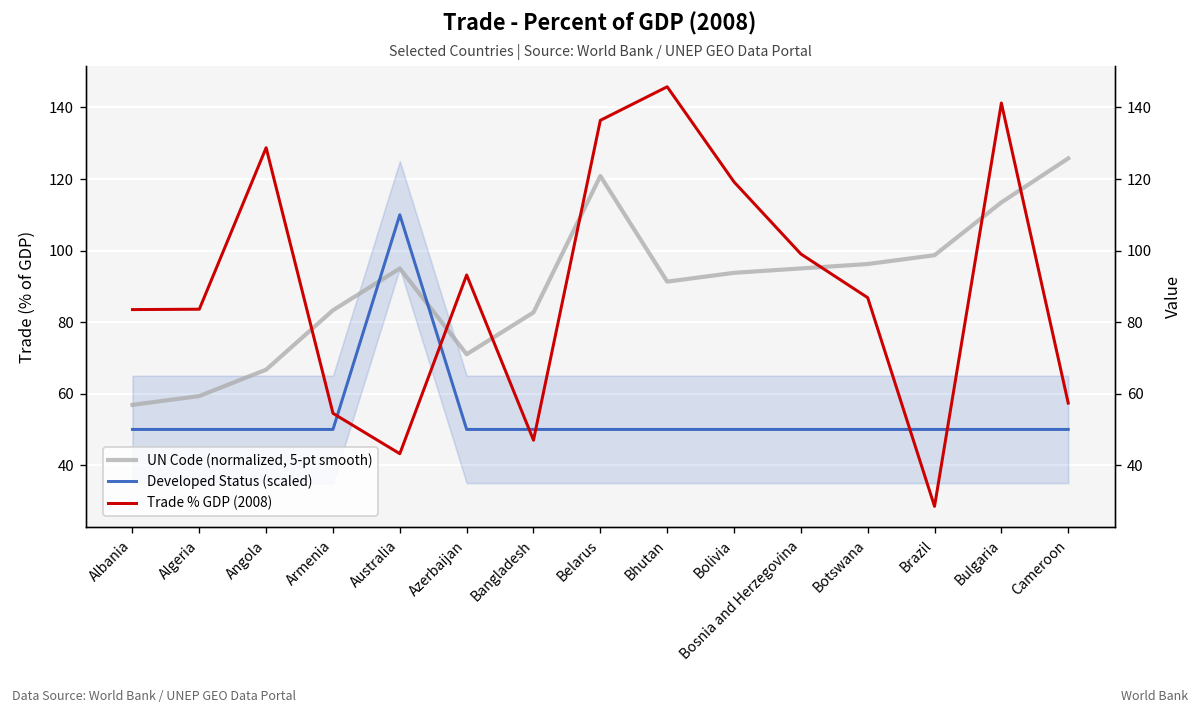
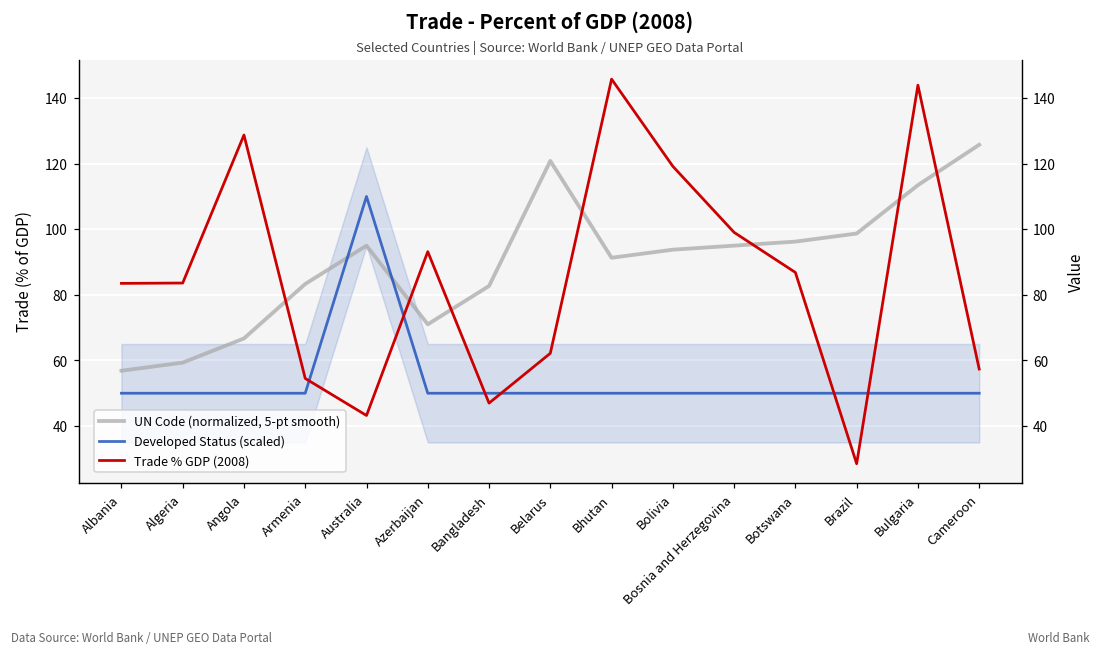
  {
    "UN Code (normalized, 5-pt smooth)": {
      "Albania": 57,
      "Algeria": 59,
      "Angola": 67,
      "Armenia": 83,
      "Australia": 95,
      "Azerbaijan": 71,
      "Bangladesh": 83,
      "Belarus": 121,
      "Bhutan": 91,
      "Bolivia": 94,
      "Bosnia and Herzegovina": 95,
      "Botswana": 96,
      "Brazil": 99,
      "Bulgaria": 113,
      "Cameroon": 126
    },
    "Trade % GDP (2008)": {
      "Albania": 83,
      "Algeria": 84,
      "Angola": 129,
      "Armenia": 55,
      "Australia": 43,
      "Azerbaijan": 93,
      "Bangladesh": 47,
-     "Belarus": 136,
+     "Belarus": 62,
      "Bhutan": 146,
      "Bolivia": 119,
      "Bosnia and Herzegovina": 99,
      "Botswana": 87,
      "Brazil": 29,
-     "Bulgaria": 141,
+     "Bulgaria": 144,
      "Cameroon": 57
    }
  }
